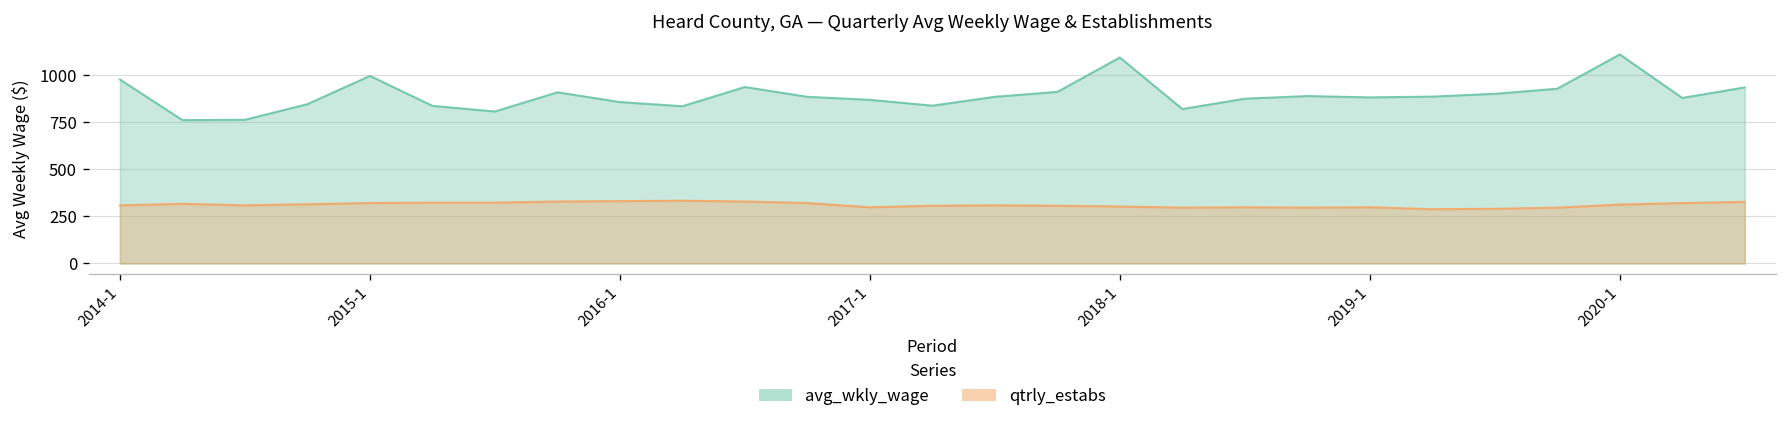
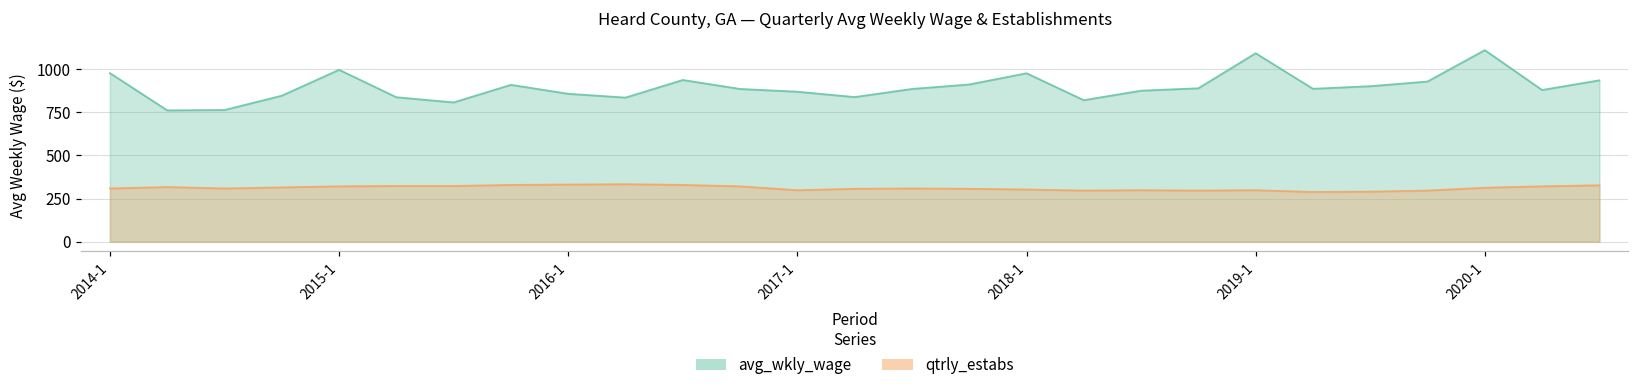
  {
    "avg_wkly_wage": {
      "2014-1": 980,
      "2015-1": 1000,
      "2016-1": 860,
      "2017-1": 870,
-     "2018-1": 1090,
-     "2019-1": 880,
+     "2018-1": 980,
+     "2019-1": 1090,
      "2020-1": 1110
    },
    "qtrly_estabs": {
      "2014-1": 310,
      "2015-1": 320,
      "2016-1": 330,
      "2017-1": 300,
      "2018-1": 300,
      "2019-1": 300,
      "2020-1": 310
    }
  }
